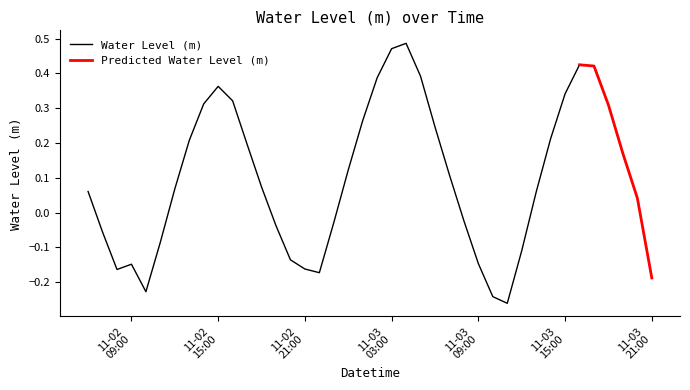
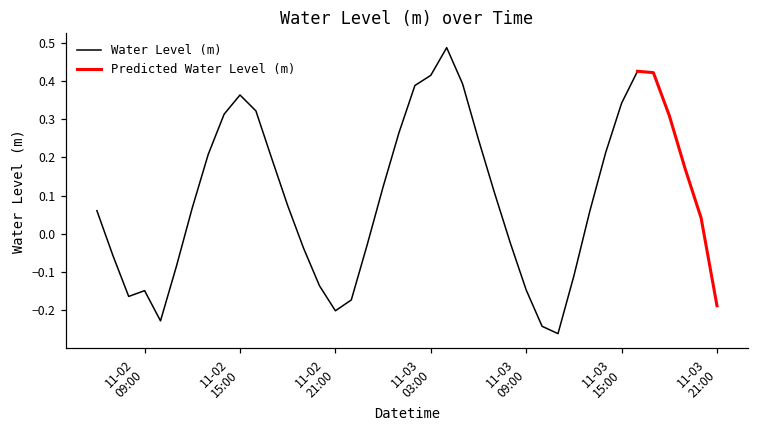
  {
    "Water Level (m)": {
      "11-02 09:00": -0.15,
      "11-02 15:00": 0.36,
-     "11-02 21:00": -0.16,
-     "11-03 03:00": 0.47,
+     "11-02 21:00": -0.20,
+     "11-03 03:00": 0.41,
      "11-03 09:00": -0.15,
      "11-03 15:00": 0.34
    },
    "Predicted Water Level (m)": {
      "11-03 21:00": -0.19
    }
  }
